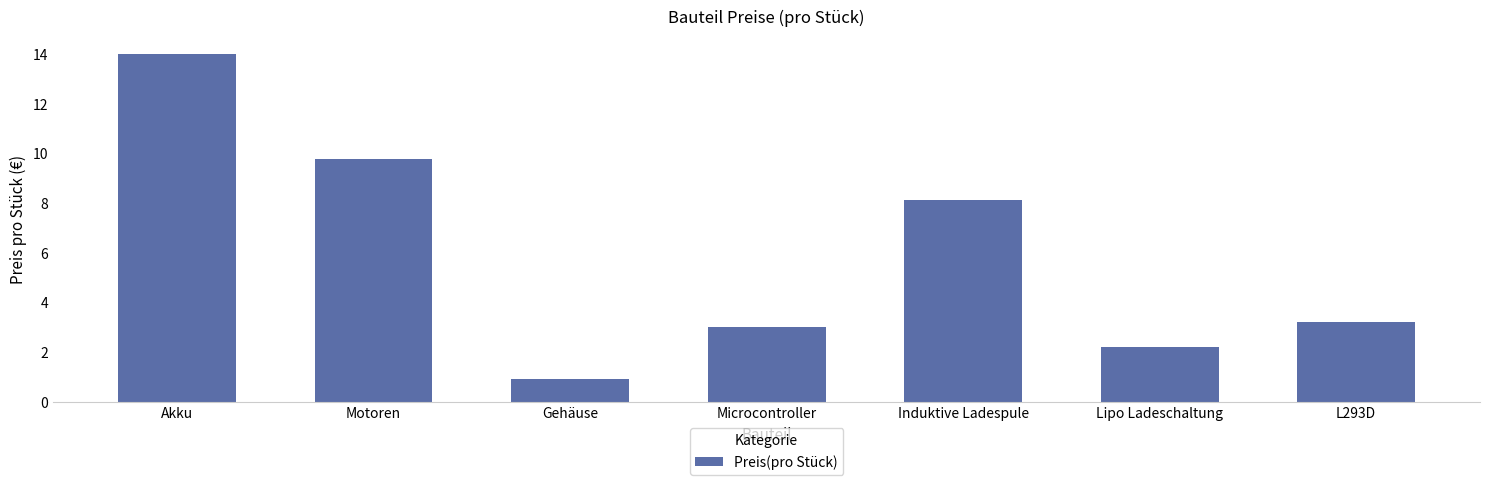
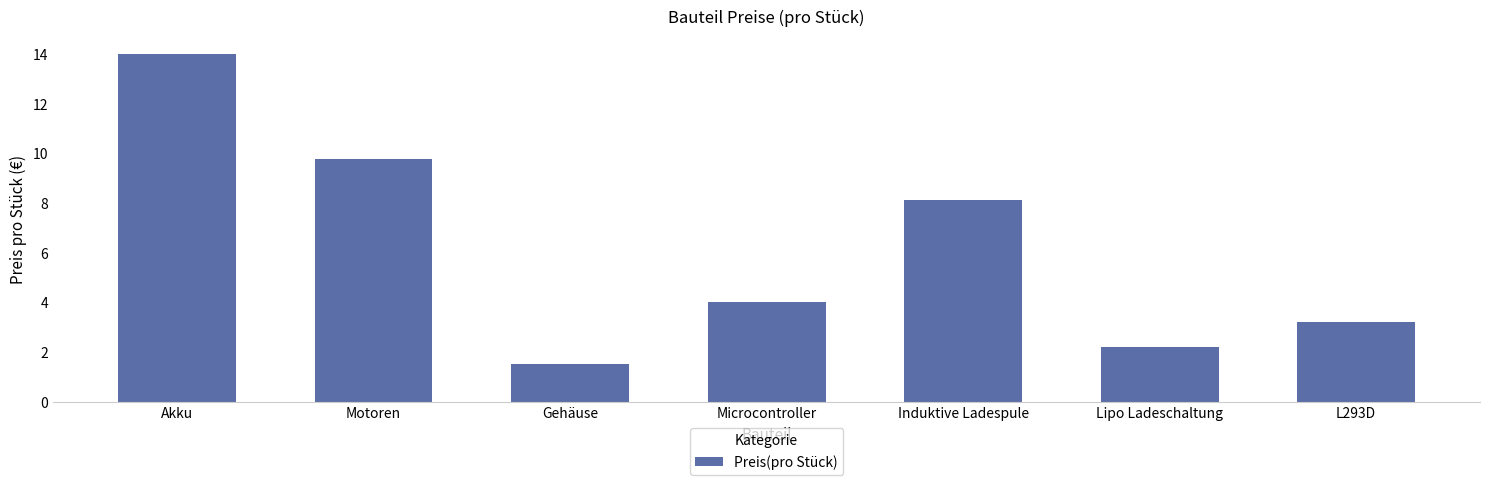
  {
    "Akku": 14.0,
    "Motoren": 9.8,
-   "Gehäuse": 0.9,
-   "Microcontroller": 3,
+   "Gehäuse": 1.5,
+   "Microcontroller": 4,
    "Induktive Ladespule": 8.1,
    "Lipo Ladeschaltung": 2.2,
    "L293D": 3.2
  }
